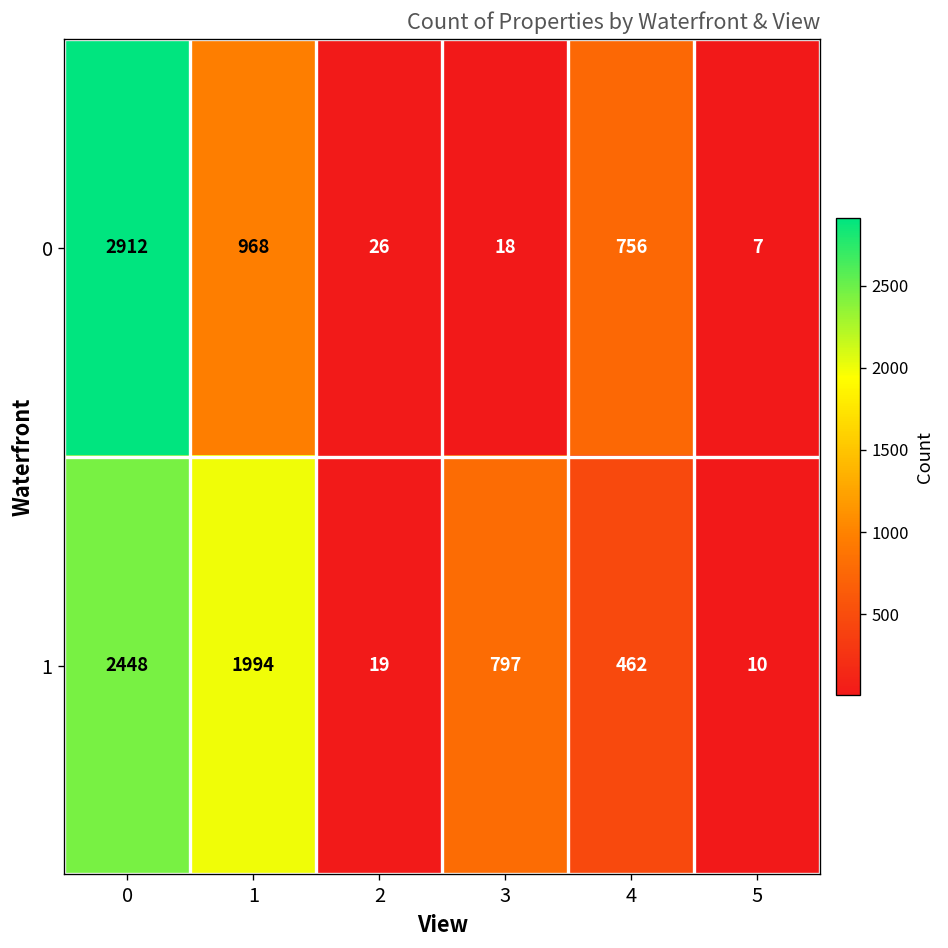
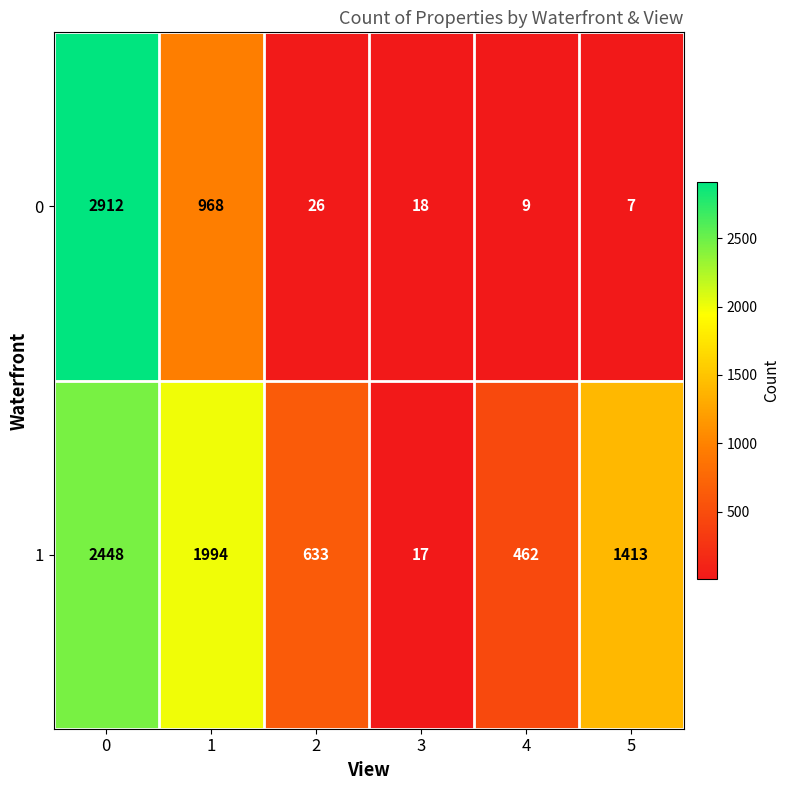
  {
    "0": {
      "0": 2912,
      "1": 968,
      "2": 26,
      "3": 18,
-     "4": 756,
+     "4": 9,
      "5": 7
    },
    "1": {
      "0": 2448,
      "1": 1994,
-     "2": 19,
-     "3": 797,
+     "2": 633,
+     "3": 17,
      "4": 462,
-     "5": 10
+     "5": 1413
    }
  }
